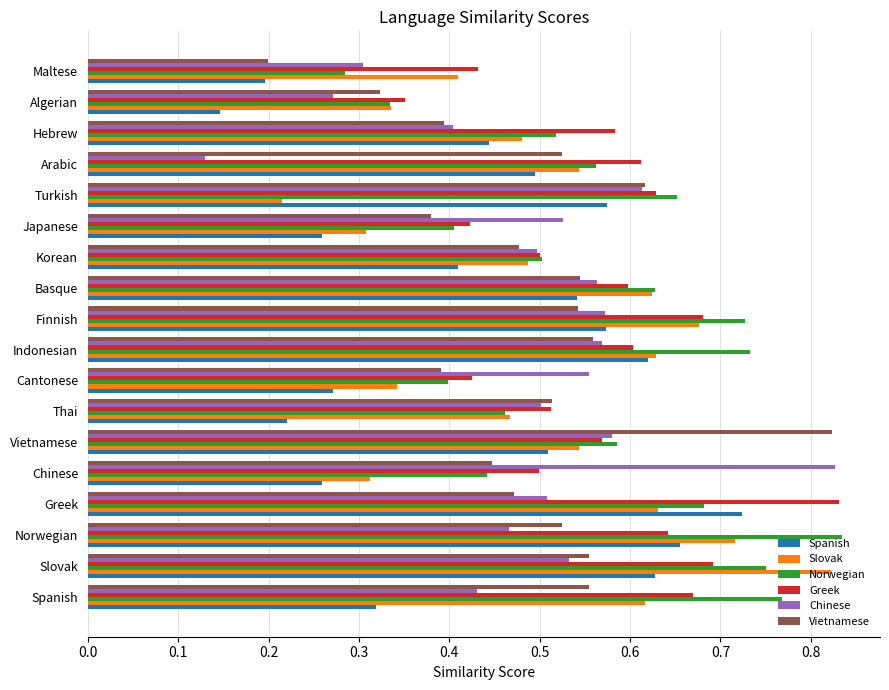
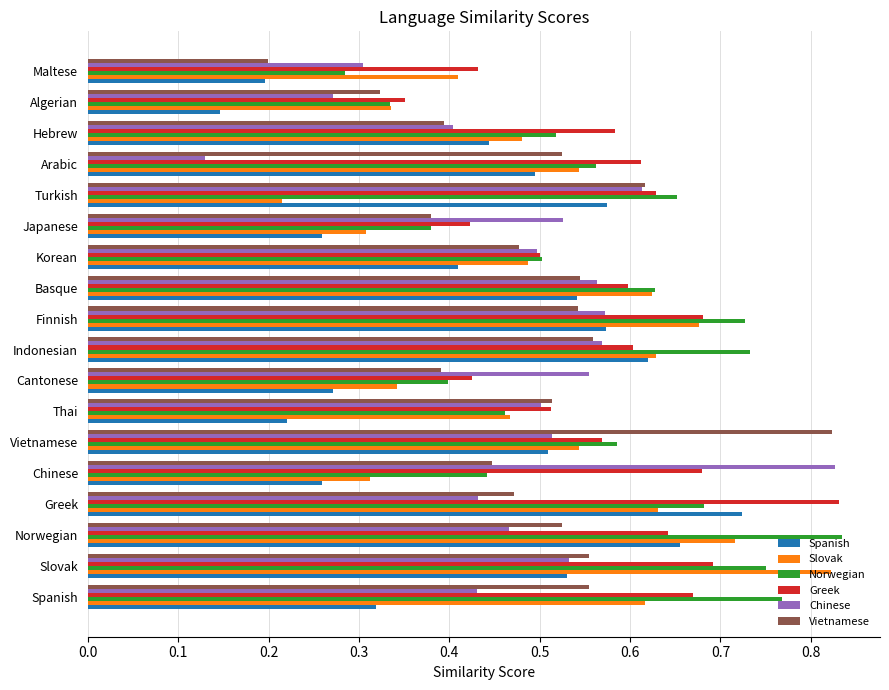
  {
    "Spanish": {
      "Maltese": 0.20,
      "Algerian": 0.15,
      "Hebrew": 0.44,
      "Arabic": 0.50,
      "Turkish": 0.57,
      "Japanese": 0.26,
      "Korean": 0.41,
      "Basque": 0.54,
      "Finnish": 0.57,
      "Indonesian": 0.62,
      "Cantonese": 0.27,
      "Thai": 0.22,
      "Vietnamese": 0.51,
      "Chinese": 0.26,
      "Greek": 0.72,
      "Norwegian": 0.65,
-     "Slovak": 0.63,
+     "Slovak": 0.53,
      "Spanish": 0.32
    },
    "Slovak": {
      "Maltese": 0.41,
      "Algerian": 0.34,
      "Hebrew": 0.48,
      "Arabic": 0.54,
      "Turkish": 0.21,
      "Japanese": 0.31,
      "Korean": 0.49,
      "Basque": 0.62,
      "Finnish": 0.68,
      "Indonesian": 0.63,
      "Cantonese": 0.34,
      "Thai": 0.47,
      "Vietnamese": 0.54,
      "Chinese": 0.31,
      "Greek": 0.63,
      "Norwegian": 0.72,
      "Slovak": 0.82,
      "Spanish": 0.62
    },
    "Norwegian": {
      "Maltese": 0.28,
      "Algerian": 0.33,
      "Hebrew": 0.52,
      "Arabic": 0.56,
      "Turkish": 0.65,
-     "Japanese": 0.41,
+     "Japanese": 0.38,
      "Korean": 0.50,
      "Basque": 0.63,
      "Finnish": 0.73,
      "Indonesian": 0.73,
      "Cantonese": 0.40,
      "Thai": 0.46,
      "Vietnamese": 0.59,
      "Chinese": 0.44,
      "Greek": 0.68,
      "Norwegian": 0.83,
      "Slovak": 0.75,
      "Spanish": 0.77
    },
    "Greek": {
      "Maltese": 0.43,
      "Algerian": 0.35,
      "Hebrew": 0.58,
      "Arabic": 0.61,
      "Turkish": 0.63,
      "Japanese": 0.42,
      "Korean": 0.50,
      "Basque": 0.60,
      "Finnish": 0.68,
      "Indonesian": 0.60,
      "Cantonese": 0.42,
      "Thai": 0.51,
      "Vietnamese": 0.57,
-     "Chinese": 0.50,
+     "Chinese": 0.68,
      "Greek": 0.83,
      "Norwegian": 0.64,
      "Slovak": 0.69,
      "Spanish": 0.67
    },
    "Chinese": {
      "Maltese": 0.30,
      "Algerian": 0.27,
      "Hebrew": 0.40,
      "Arabic": 0.13,
      "Turkish": 0.61,
      "Japanese": 0.53,
      "Korean": 0.50,
      "Basque": 0.56,
      "Finnish": 0.57,
      "Indonesian": 0.57,
      "Cantonese": 0.55,
      "Thai": 0.50,
-     "Vietnamese": 0.58,
+     "Vietnamese": 0.51,
      "Chinese": 0.83,
-     "Greek": 0.51,
+     "Greek": 0.43,
      "Norwegian": 0.47,
      "Slovak": 0.53,
      "Spanish": 0.43
    },
    "Vietnamese": {
      "Maltese": 0.20,
      "Algerian": 0.32,
      "Hebrew": 0.39,
      "Arabic": 0.52,
      "Turkish": 0.62,
      "Japanese": 0.38,
      "Korean": 0.48,
      "Basque": 0.54,
      "Finnish": 0.54,
      "Indonesian": 0.56,
      "Cantonese": 0.39,
      "Thai": 0.51,
      "Vietnamese": 0.82,
      "Chinese": 0.45,
      "Greek": 0.47,
      "Norwegian": 0.52,
      "Slovak": 0.56,
      "Spanish": 0.55
    }
  }
